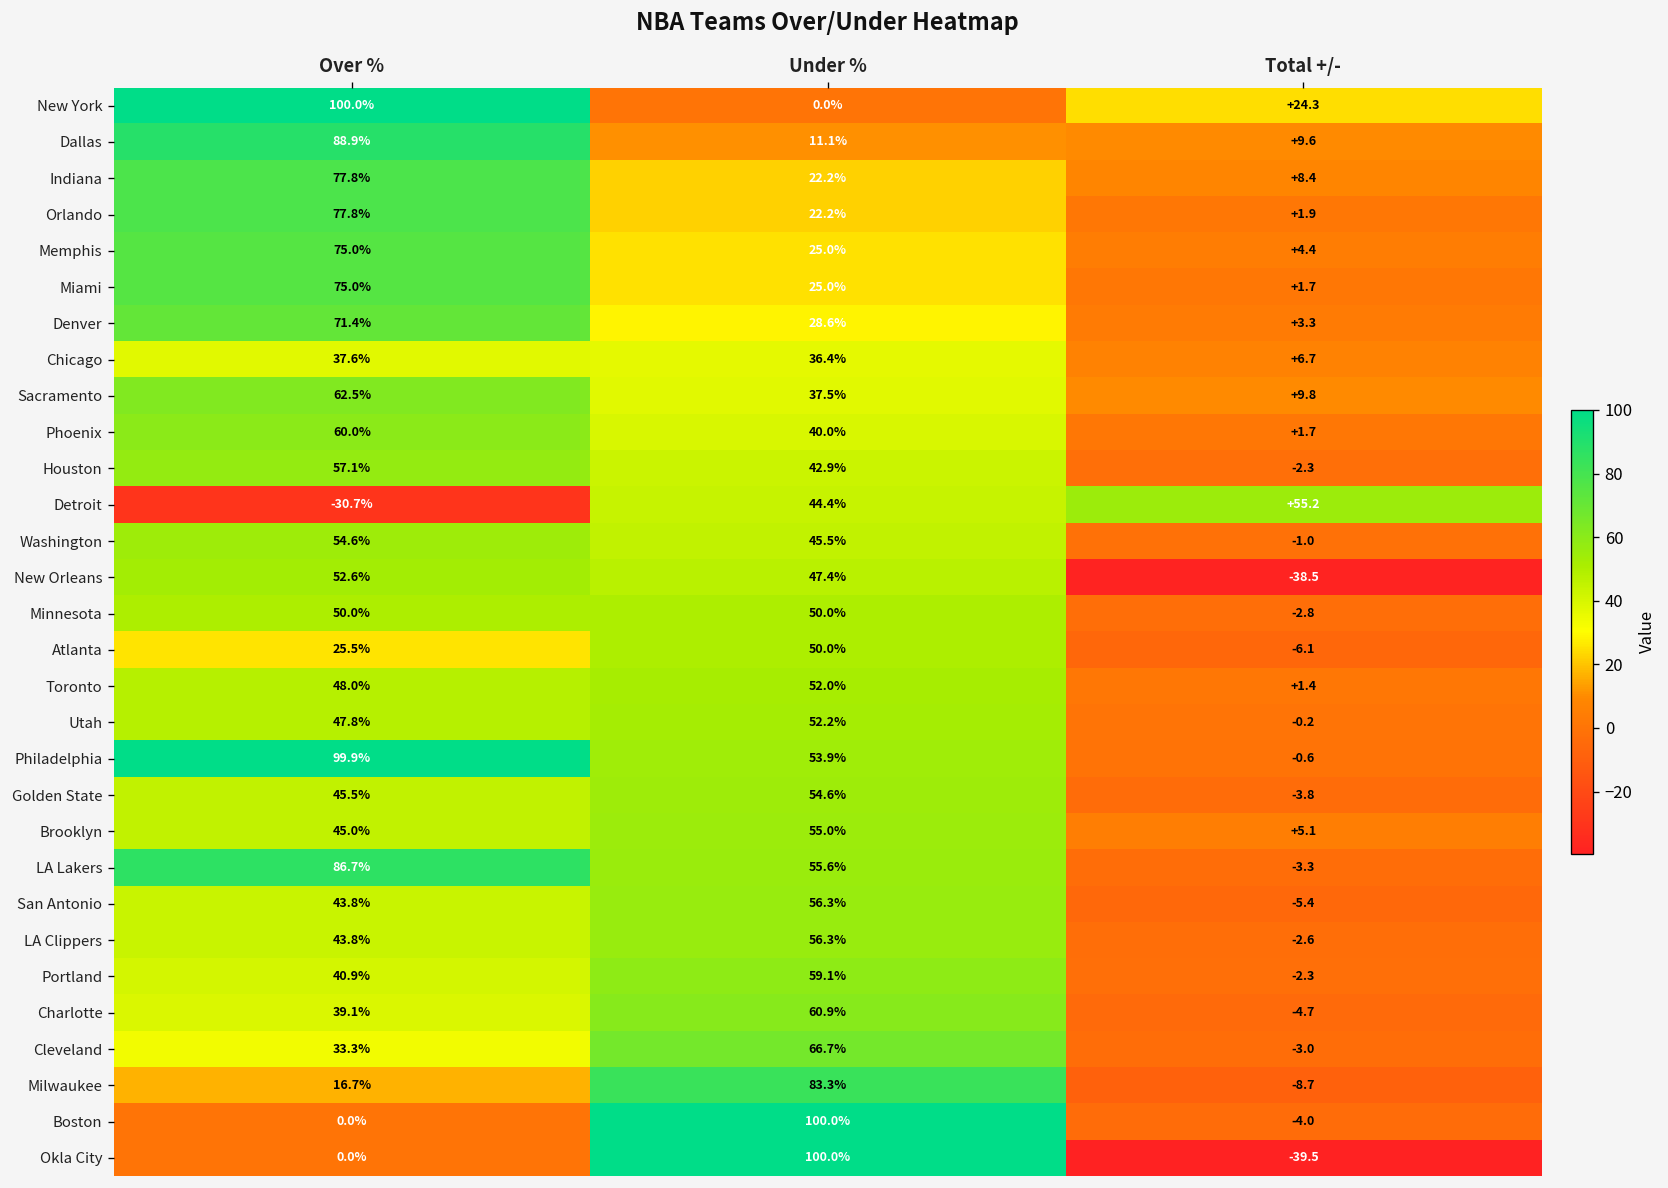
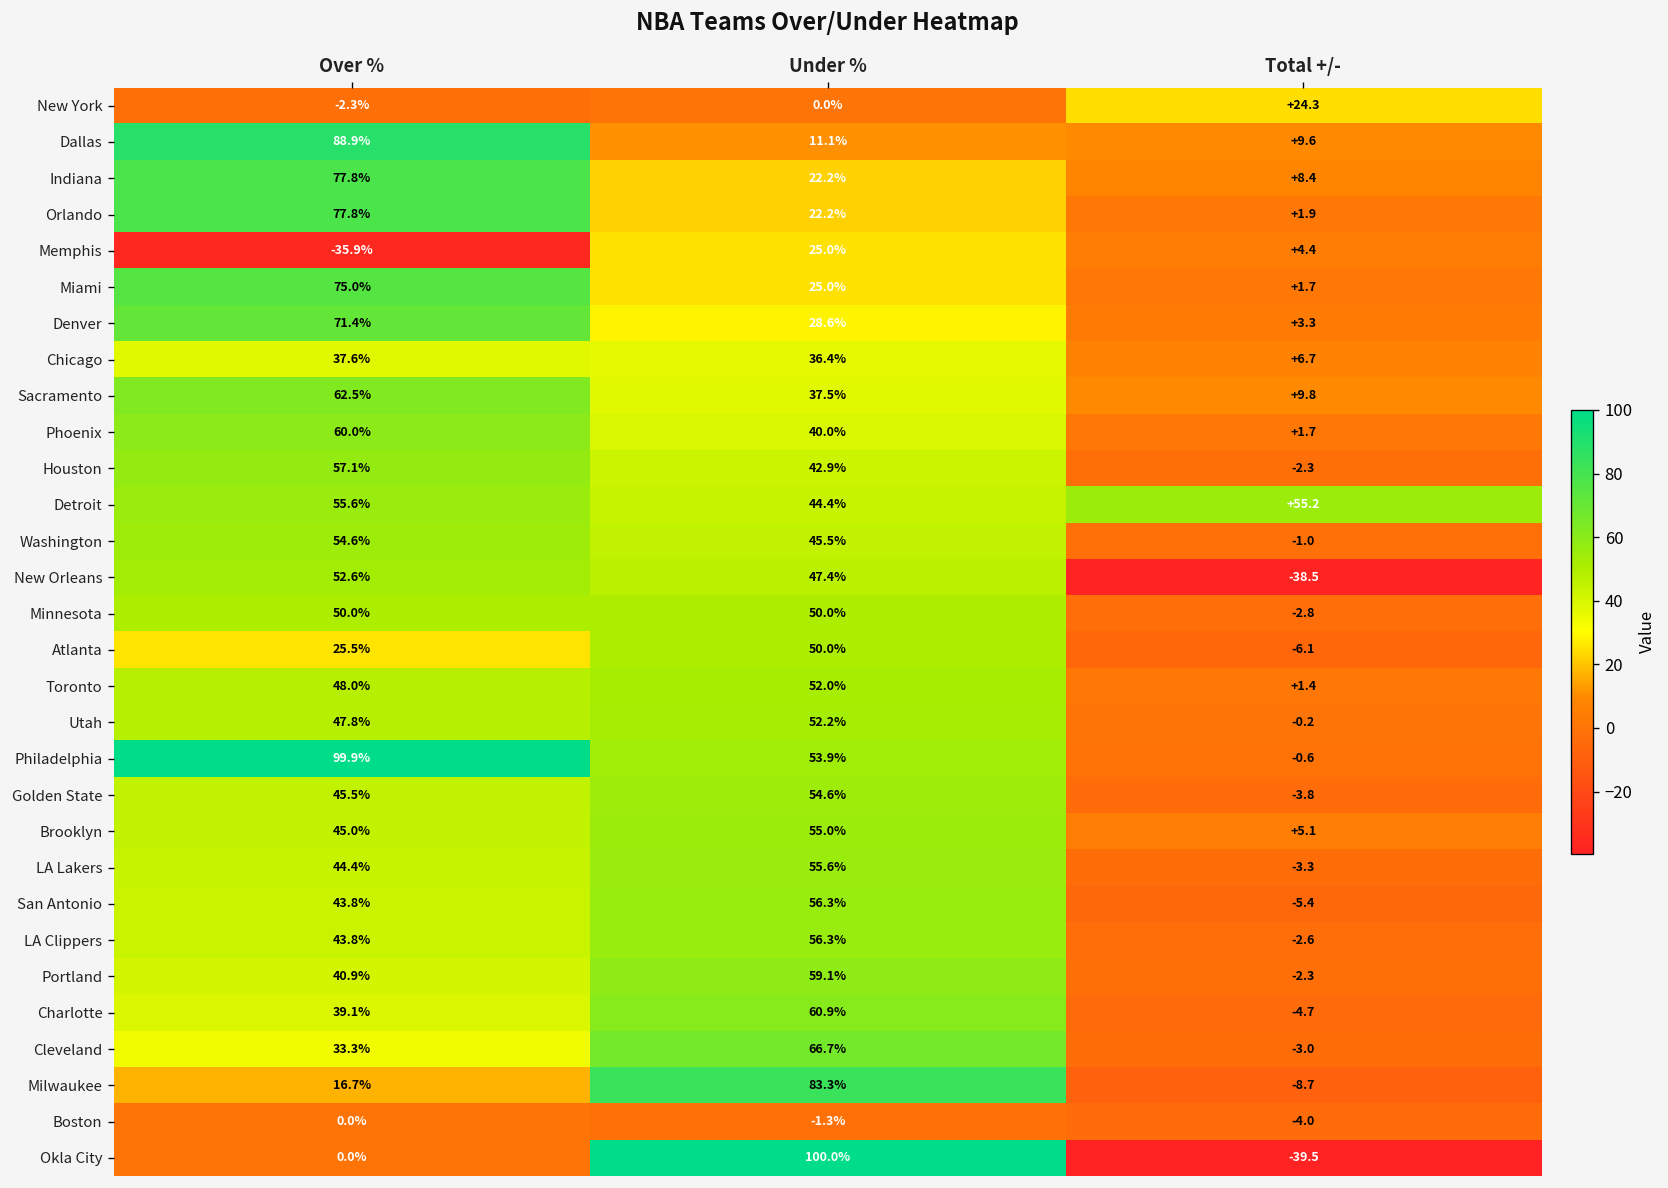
  {
    "New York": {
-     "Over %": "100.0%",
+     "Over %": "-2.3%",
      "Under %": "0.0%",
      "Total +/-": "+24.3"
    },
    "Dallas": {
      "Over %": "88.9%",
      "Under %": "11.1%",
      "Total +/-": "+9.6"
    },
    "Indiana": {
      "Over %": "77.8%",
      "Under %": "22.2%",
      "Total +/-": "+8.4"
    },
    "Orlando": {
      "Over %": "77.8%",
      "Under %": "22.2%",
      "Total +/-": "+1.9"
    },
    "Memphis": {
-     "Over %": "75.0%",
+     "Over %": "-35.9%",
      "Under %": "25.0%",
      "Total +/-": "+4.4"
    },
    "Miami": {
      "Over %": "75.0%",
      "Under %": "25.0%",
      "Total +/-": "+1.7"
    },
    "Denver": {
      "Over %": "71.4%",
      "Under %": "28.6%",
      "Total +/-": "+3.3"
    },
    "Chicago": {
      "Over %": "37.6%",
      "Under %": "36.4%",
      "Total +/-": "+6.7"
    },
    "Sacramento": {
      "Over %": "62.5%",
      "Under %": "37.5%",
      "Total +/-": "+9.8"
    },
    "Phoenix": {
      "Over %": "60.0%",
      "Under %": "40.0%",
      "Total +/-": "+1.7"
    },
    "Houston": {
      "Over %": "57.1%",
      "Under %": "42.9%",
      "Total +/-": "-2.3"
    },
    "Detroit": {
-     "Over %": "-30.7%",
+     "Over %": "55.6%",
      "Under %": "44.4%",
      "Total +/-": "+55.2"
    },
    "Washington": {
      "Over %": "54.6%",
      "Under %": "45.5%",
      "Total +/-": "-1.0"
    },
    "New Orleans": {
      "Over %": "52.6%",
      "Under %": "47.4%",
      "Total +/-": "-38.5"
    },
    "Minnesota": {
      "Over %": "50.0%",
      "Under %": "50.0%",
      "Total +/-": "-2.8"
    },
    "Atlanta": {
      "Over %": "25.5%",
      "Under %": "50.0%",
      "Total +/-": "-6.1"
    },
    "Toronto": {
      "Over %": "48.0%",
      "Under %": "52.0%",
      "Total +/-": "+1.4"
    },
    "Utah": {
      "Over %": "47.8%",
      "Under %": "52.2%",
      "Total +/-": "-0.2"
    },
    "Philadelphia": {
      "Over %": "99.9%",
      "Under %": "53.9%",
      "Total +/-": "-0.6"
    },
    "Golden State": {
      "Over %": "45.5%",
      "Under %": "54.6%",
      "Total +/-": "-3.8"
    },
    "Brooklyn": {
      "Over %": "45.0%",
      "Under %": "55.0%",
      "Total +/-": "+5.1"
    },
    "LA Lakers": {
-     "Over %": "86.7%",
+     "Over %": "44.4%",
      "Under %": "55.6%",
      "Total +/-": "-3.3"
    },
    "San Antonio": {
      "Over %": "43.8%",
      "Under %": "56.3%",
      "Total +/-": "-5.4"
    },
    "LA Clippers": {
      "Over %": "43.8%",
      "Under %": "56.3%",
      "Total +/-": "-2.6"
    },
    "Portland": {
      "Over %": "40.9%",
      "Under %": "59.1%",
      "Total +/-": "-2.3"
    },
    "Charlotte": {
      "Over %": "39.1%",
      "Under %": "60.9%",
      "Total +/-": "-4.7"
    },
    "Cleveland": {
      "Over %": "33.3%",
      "Under %": "66.7%",
      "Total +/-": "-3.0"
    },
    "Milwaukee": {
      "Over %": "16.7%",
      "Under %": "83.3%",
      "Total +/-": "-8.7"
    },
    "Boston": {
      "Over %": "0.0%",
-     "Under %": "100.0%",
+     "Under %": "-1.3%",
      "Total +/-": "-4.0"
    },
    "Okla City": {
      "Over %": "0.0%",
      "Under %": "100.0%",
      "Total +/-": "-39.5"
    }
  }
